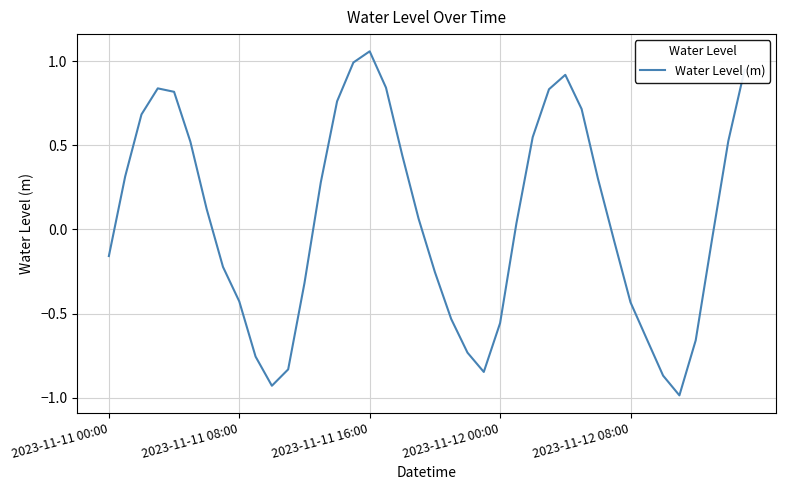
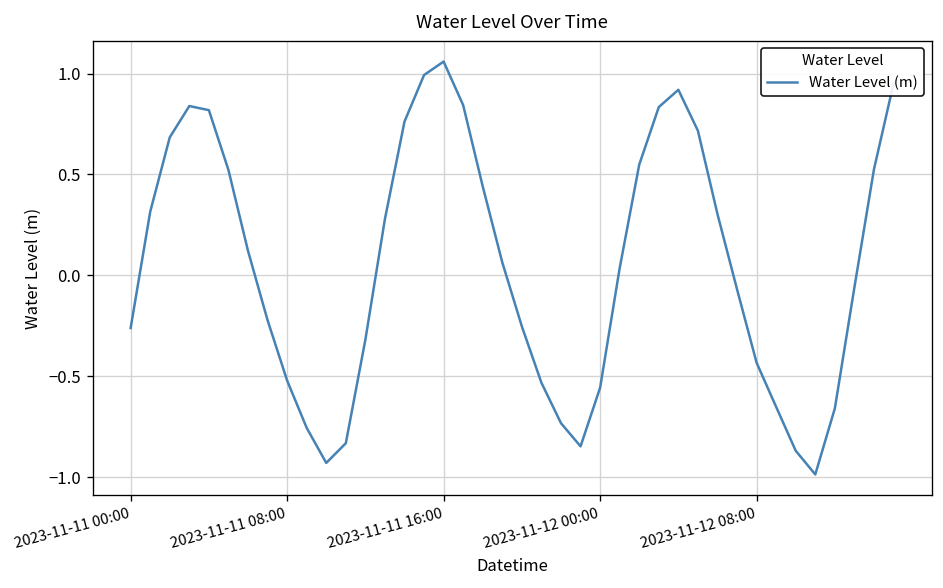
  {
-   "2023-11-11 00:00": -0.16,
-   "2023-11-11 08:00": -0.43,
+   "2023-11-11 00:00": -0.26,
+   "2023-11-11 08:00": -0.52,
    "2023-11-11 16:00": 1.06,
    "2023-11-12 00:00": -0.56,
    "2023-11-12 08:00": -0.43
  }
